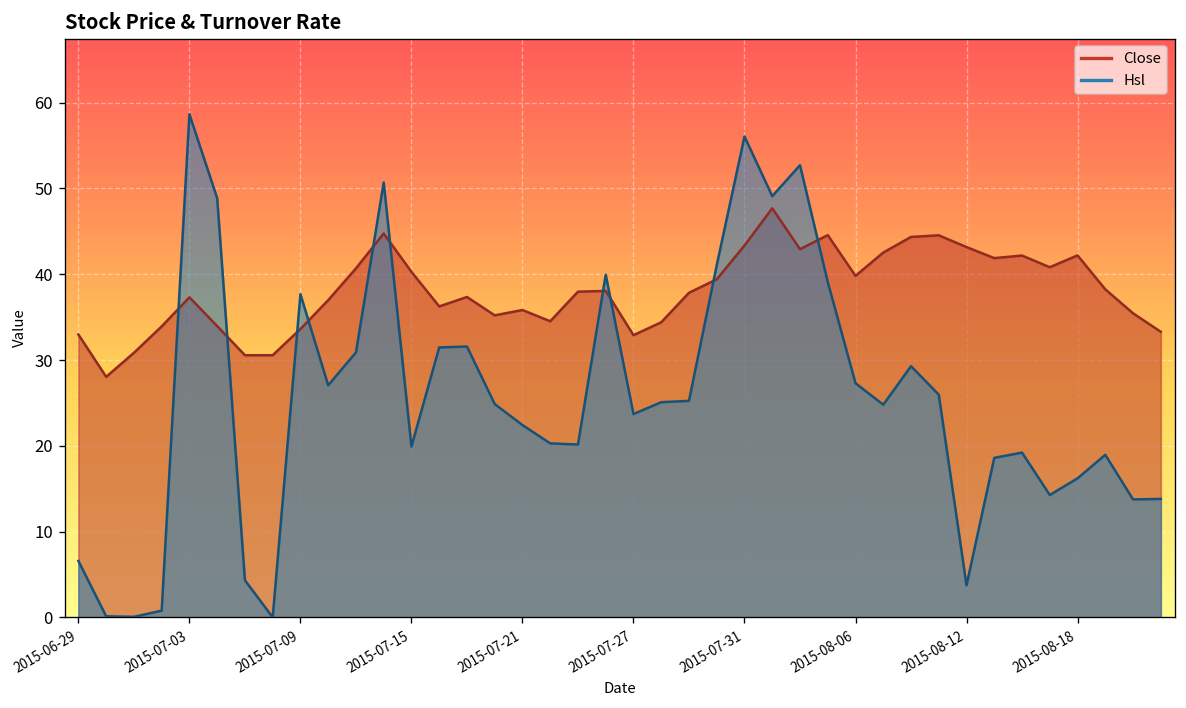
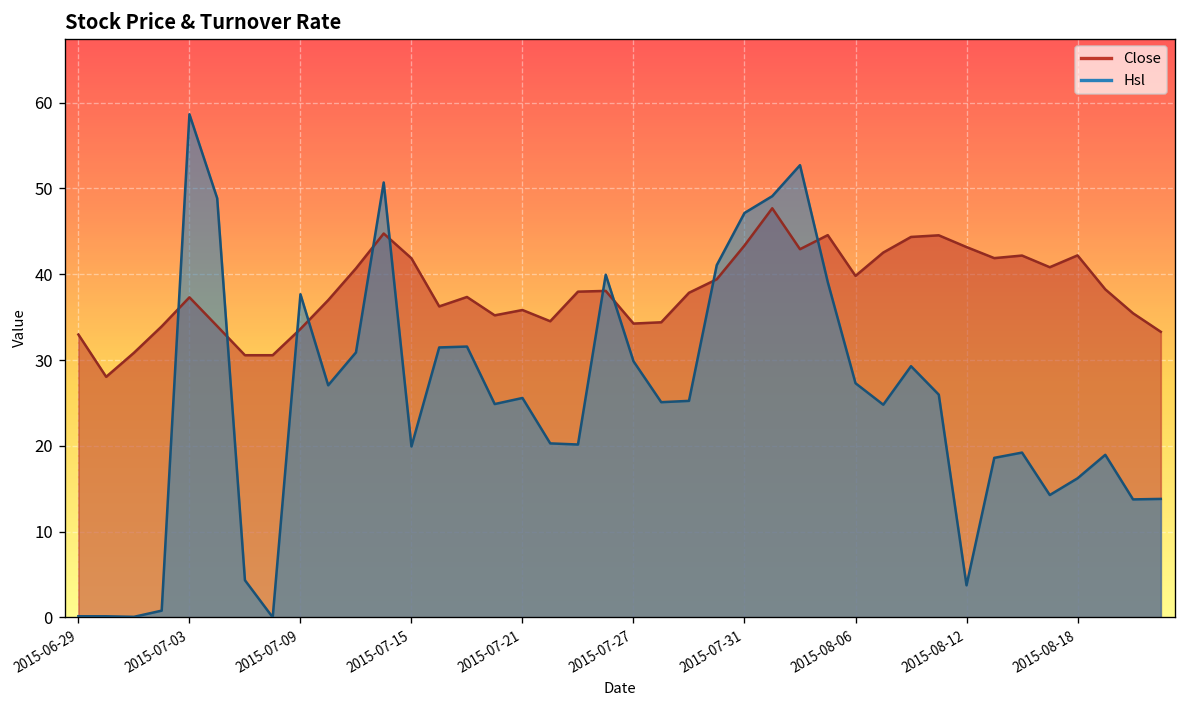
  {
    "Close": {
      "2015-06-29": 33,
      "2015-07-03": 37,
      "2015-07-09": 34,
-     "2015-07-15": 40,
+     "2015-07-15": 42,
      "2015-07-21": 36,
-     "2015-07-27": 33,
+     "2015-07-27": 34,
      "2015-07-31": 43,
      "2015-08-06": 40,
      "2015-08-12": 43,
      "2015-08-18": 42
    },
    "Hsl": {
-     "2015-06-29": 7,
+     "2015-06-29": 0,
      "2015-07-03": 59,
      "2015-07-09": 38,
      "2015-07-15": 20,
-     "2015-07-21": 22,
-     "2015-07-27": 24,
-     "2015-07-31": 56,
+     "2015-07-21": 26,
+     "2015-07-27": 30,
+     "2015-07-31": 47,
      "2015-08-06": 27,
      "2015-08-12": 4,
      "2015-08-18": 16
    }
  }
